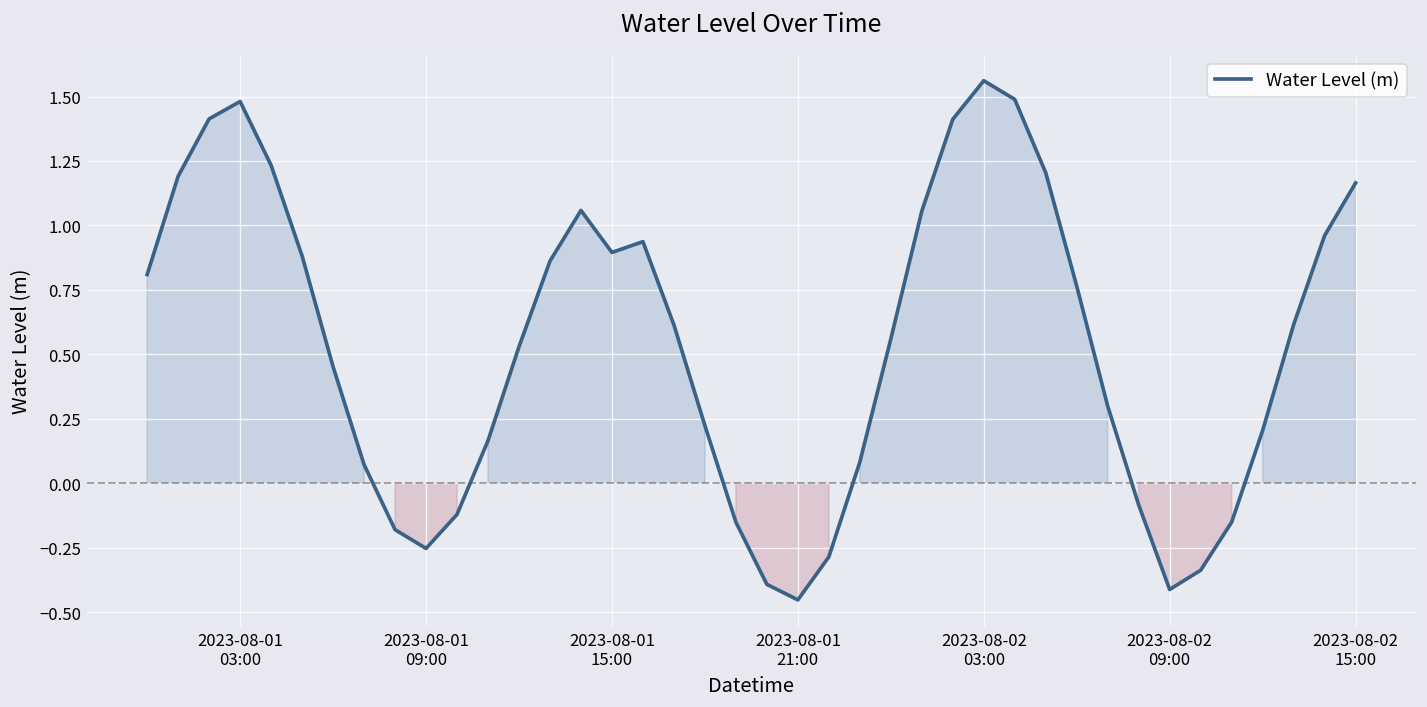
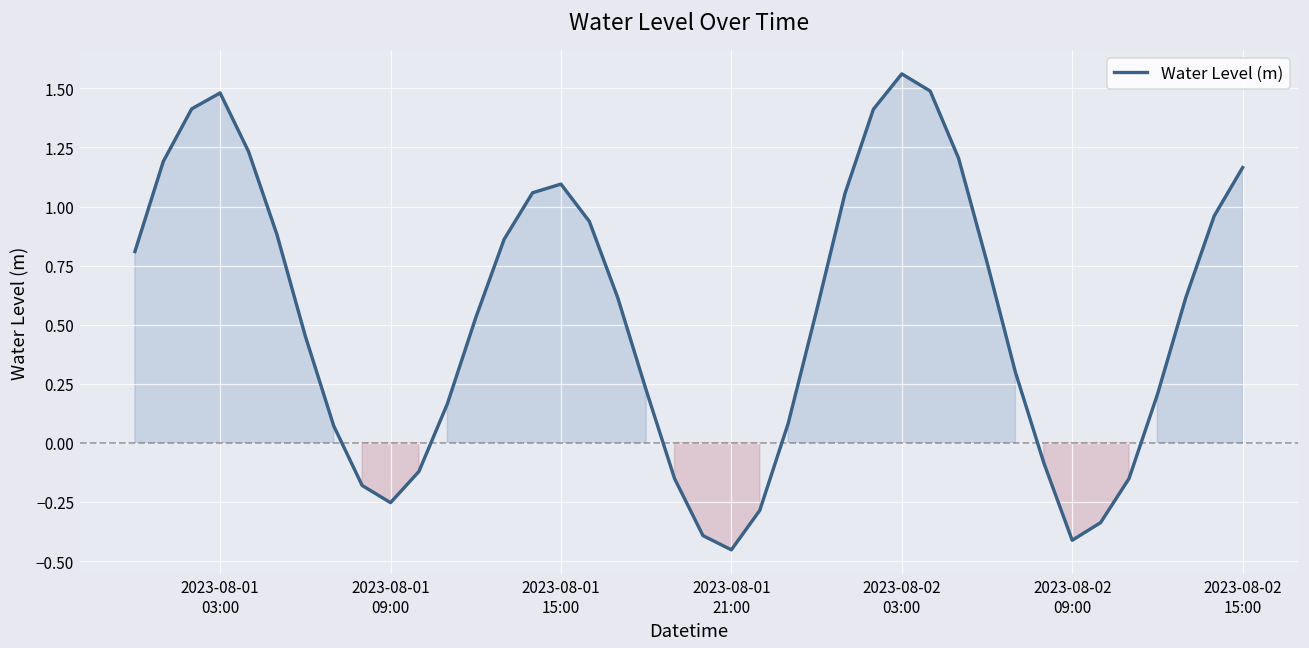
  {
    "2023-08-01 03:00": 1.48,
    "2023-08-01 09:00": -0.25,
-   "2023-08-01 15:00": 0.90,
+   "2023-08-01 15:00": 1.10,
    "2023-08-01 21:00": -0.45,
    "2023-08-02 03:00": 1.56,
    "2023-08-02 09:00": -0.41,
    "2023-08-02 15:00": 1.16
  }
